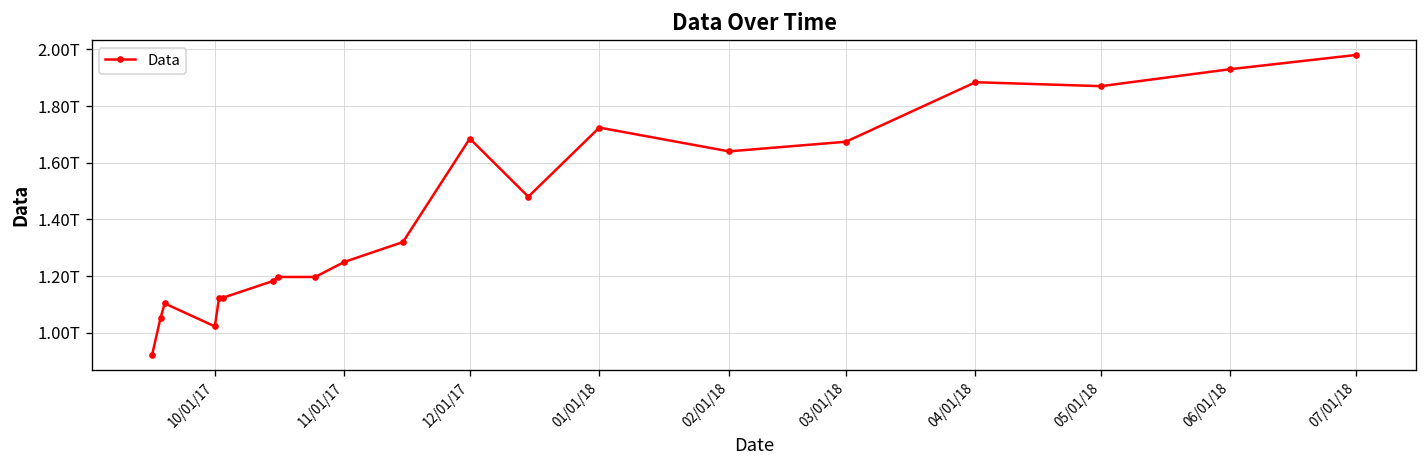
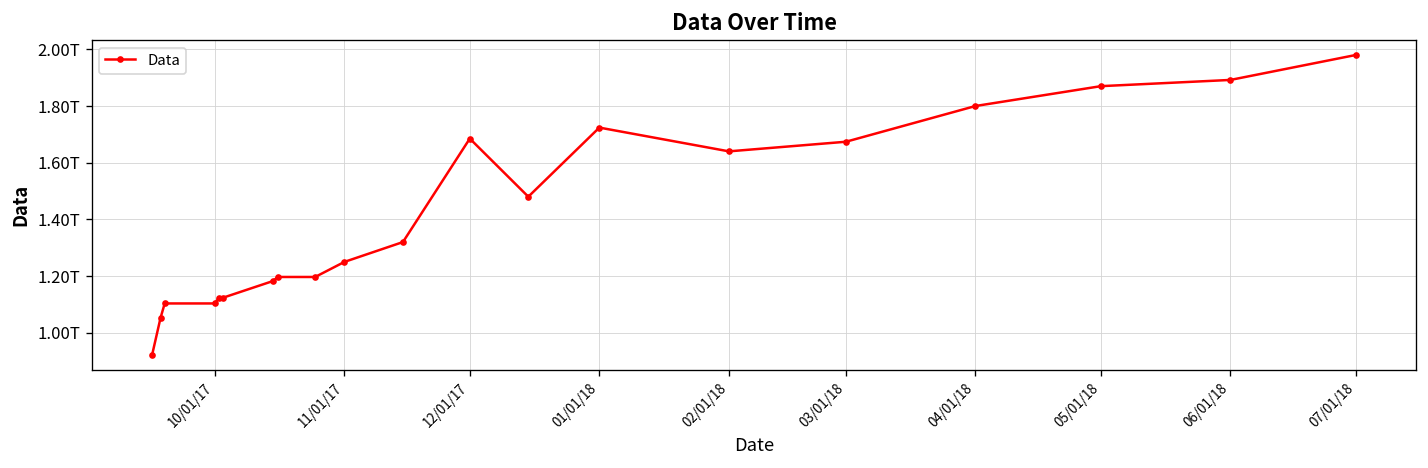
  {
-   "10/01/17": "1.02T",
+   "10/01/17": "1.10T",
    "11/01/17": "1.25T",
    "12/01/17": "1.69T",
    "01/01/18": "1.72T",
    "02/01/18": "1.64T",
    "03/01/18": "1.67T",
-   "04/01/18": "1.88T",
+   "04/01/18": "1.80T",
    "05/01/18": "1.87T",
-   "06/01/18": "1.93T",
+   "06/01/18": "1.89T",
    "07/01/18": "1.98T"
  }
